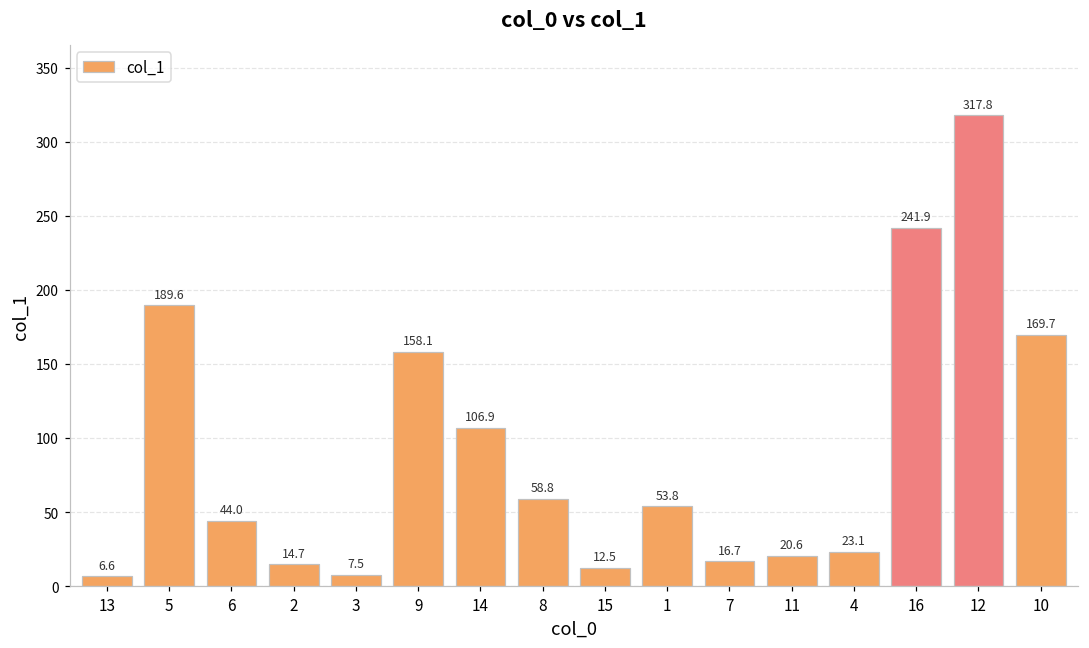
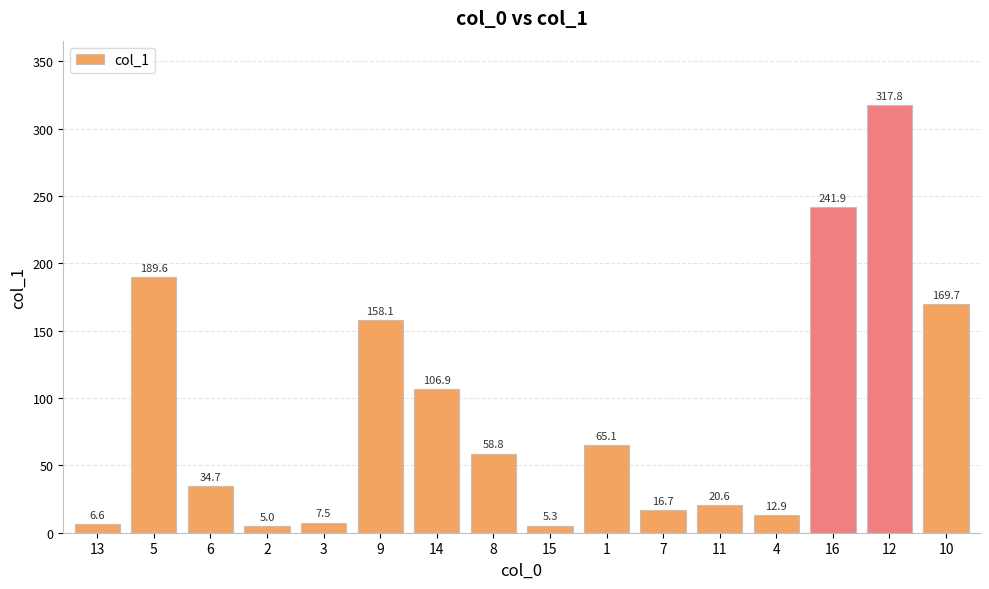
  {
    "13": 6.6,
    "5": 189.6,
-   "6": 44.0,
-   "2": 14.7,
+   "6": 34.7,
+   "2": 5.0,
    "3": 7.5,
    "9": 158.1,
    "14": 106.9,
    "8": 58.8,
-   "15": 12.5,
-   "1": 53.8,
+   "15": 5.3,
+   "1": 65.1,
    "7": 16.7,
    "11": 20.6,
-   "4": 23.1,
+   "4": 12.9,
    "16": 241.9,
    "12": 317.8,
    "10": 169.7
  }
